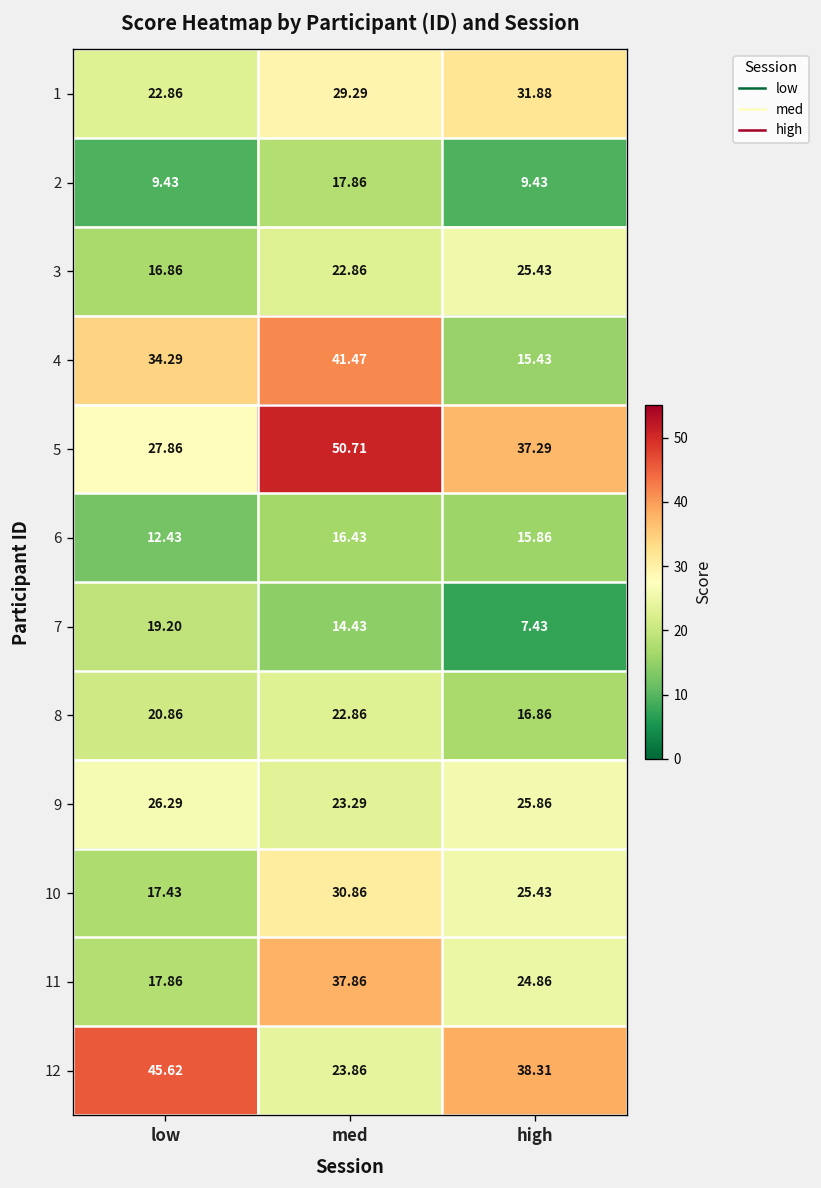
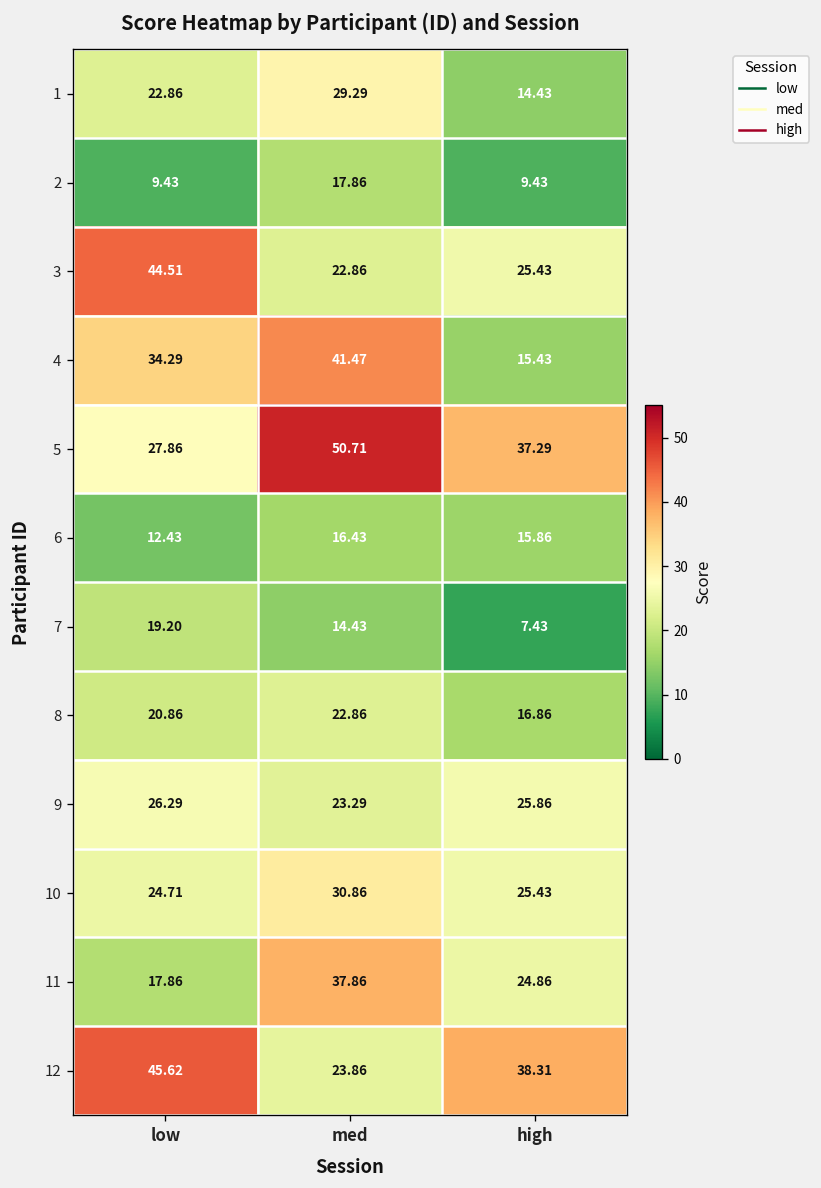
  {
    "1": {
      "low": 22.86,
      "med": 29.29,
-     "high": 31.88
+     "high": 14.43
    },
    "2": {
      "low": 9.43,
      "med": 17.86,
      "high": 9.43
    },
    "3": {
-     "low": 16.86,
+     "low": 44.51,
      "med": 22.86,
      "high": 25.43
    },
    "4": {
      "low": 34.29,
      "med": 41.47,
      "high": 15.43
    },
    "5": {
      "low": 27.86,
      "med": 50.71,
      "high": 37.29
    },
    "6": {
      "low": 12.43,
      "med": 16.43,
      "high": 15.86
    },
    "7": {
      "low": 19.20,
      "med": 14.43,
      "high": 7.43
    },
    "8": {
      "low": 20.86,
      "med": 22.86,
      "high": 16.86
    },
    "9": {
      "low": 26.29,
      "med": 23.29,
      "high": 25.86
    },
    "10": {
-     "low": 17.43,
+     "low": 24.71,
      "med": 30.86,
      "high": 25.43
    },
    "11": {
      "low": 17.86,
      "med": 37.86,
      "high": 24.86
    },
    "12": {
      "low": 45.62,
      "med": 23.86,
      "high": 38.31
    }
  }
